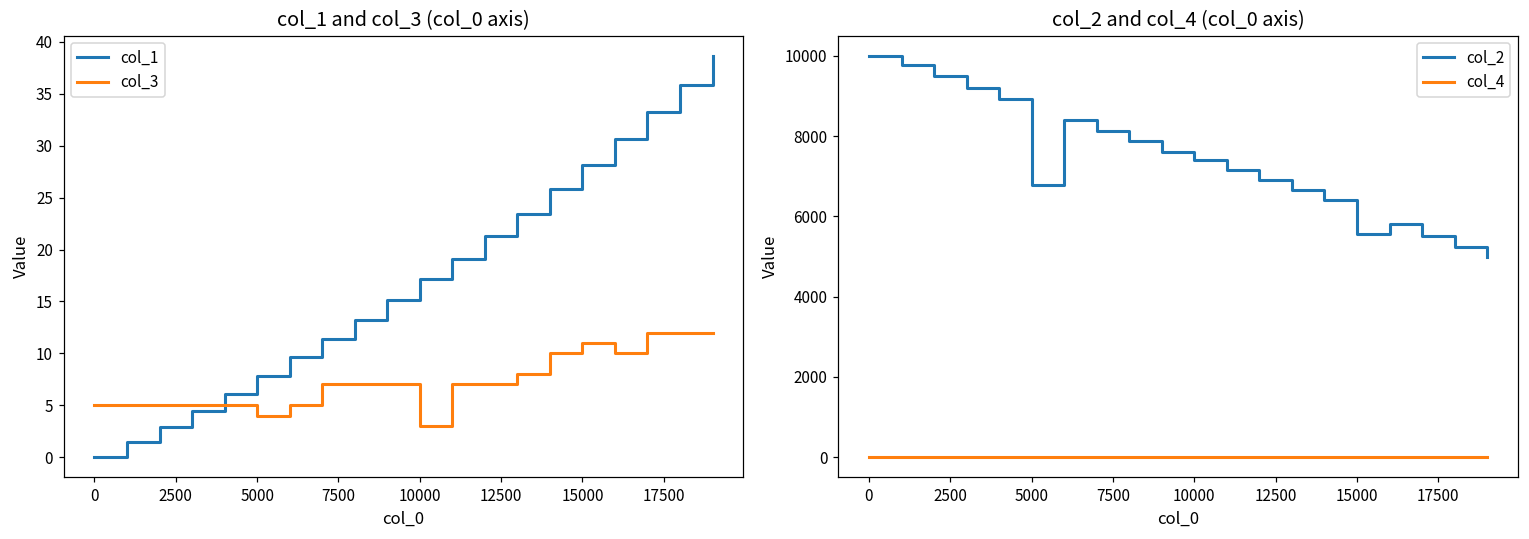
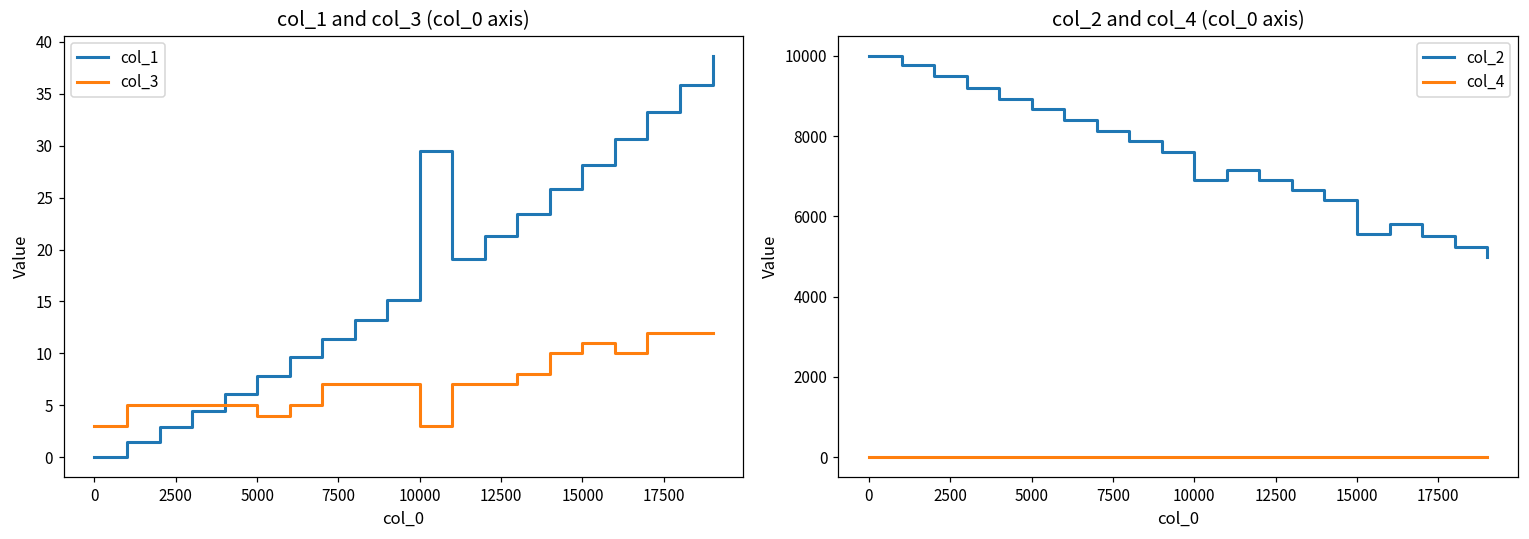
  {
    "col_1 and col_3 (col_0 axis)": {
      "col_1": {
        "0": 0,
        "5000": 8,
-       "10000": 17,
+       "10000": 30,
        "15000": 28
      },
      "col_3": {
-       "0": 5,
+       "0": 3,
        "5000": 4,
        "10000": 3,
        "15000": 11
      }
    },
    "col_2 and col_4 (col_0 axis)": {
      "col_2": {
        "0": 10000,
-       "5000": 6800,
-       "10000": 7400,
+       "5000": 8700,
+       "10000": 6900,
        "15000": 5500
      },
      "col_4": {
        "0": 0,
        "5000": 0,
        "10000": 0,
        "15000": 0
      }
    }
  }
